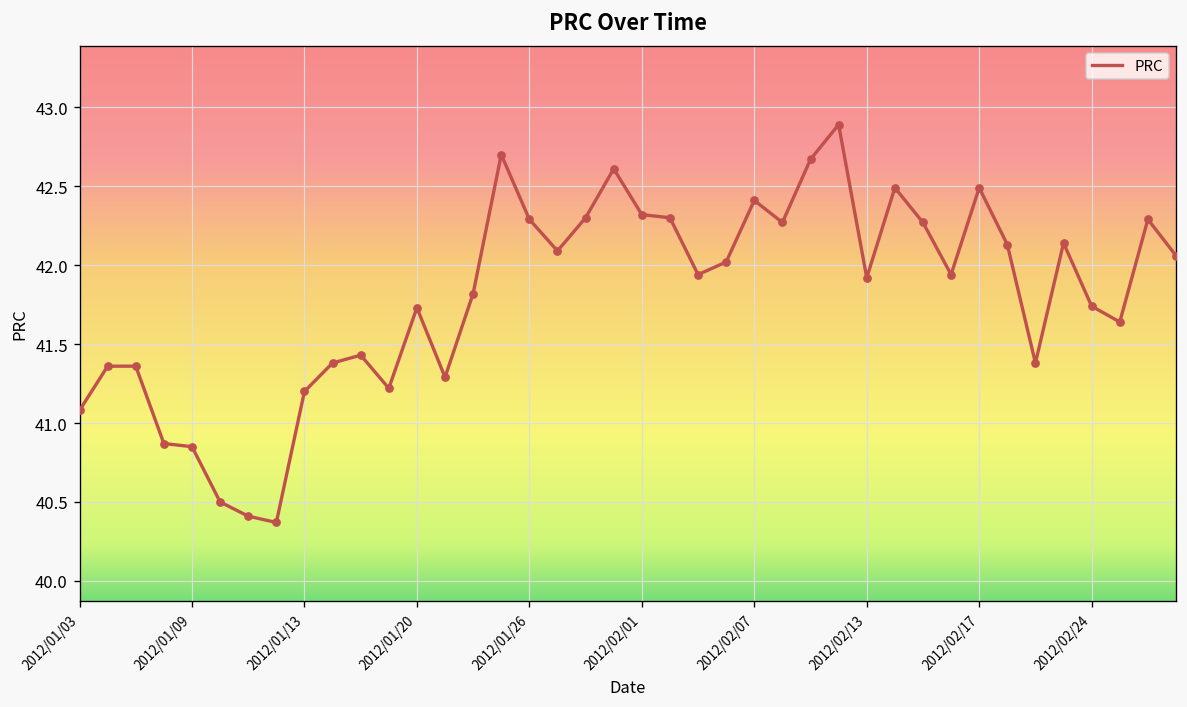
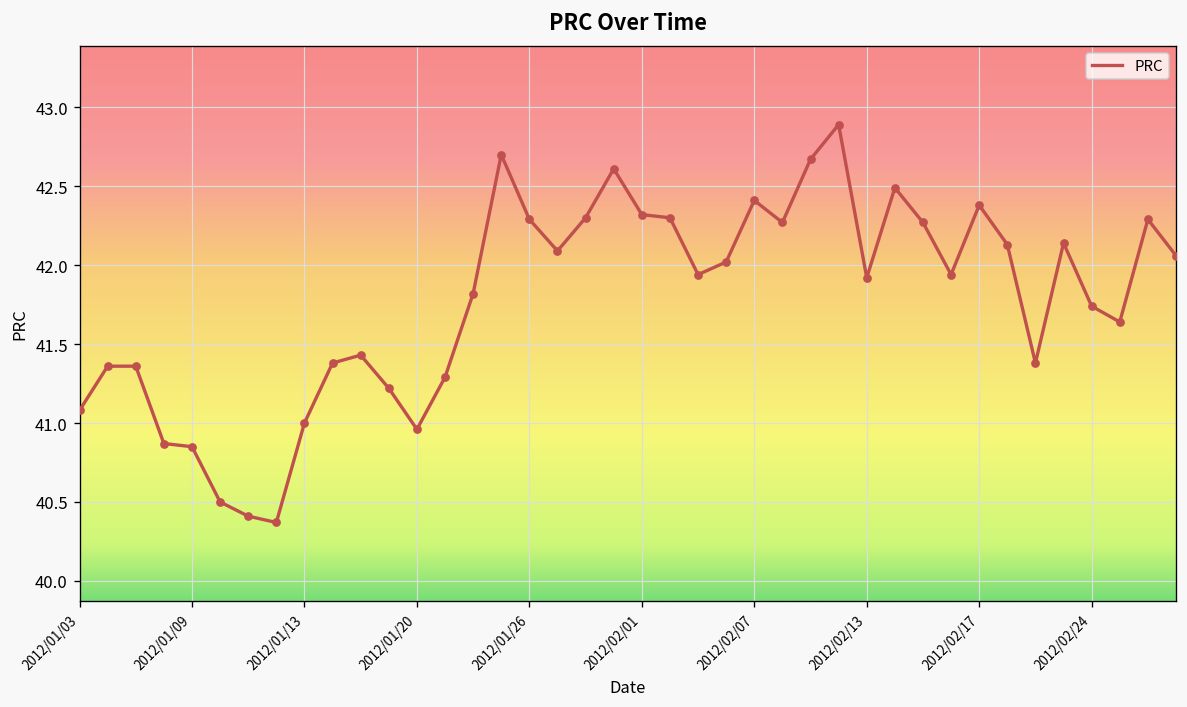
  {
    "2012/01/03": 41.08,
    "2012/01/09": 40.85,
-   "2012/01/13": 41.2,
-   "2012/01/20": 41.73,
+   "2012/01/13": 41.0,
+   "2012/01/20": 40.96,
    "2012/01/26": 42.29,
    "2012/02/01": 42.32,
    "2012/02/07": 42.41,
    "2012/02/13": 41.92,
-   "2012/02/17": 42.49,
+   "2012/02/17": 42.38,
    "2012/02/24": 41.74
  }
